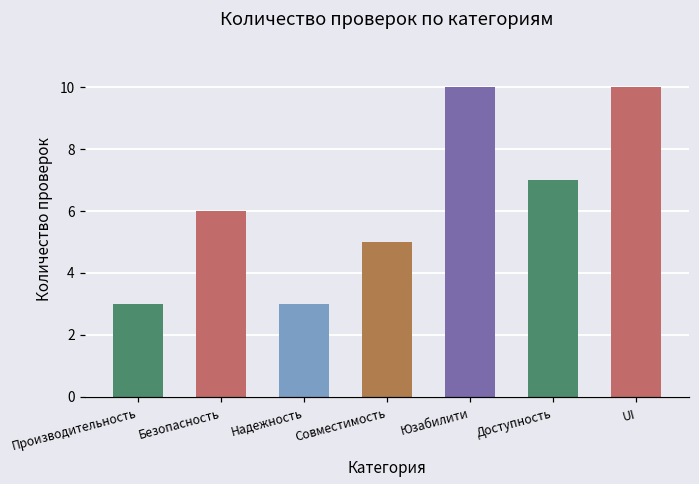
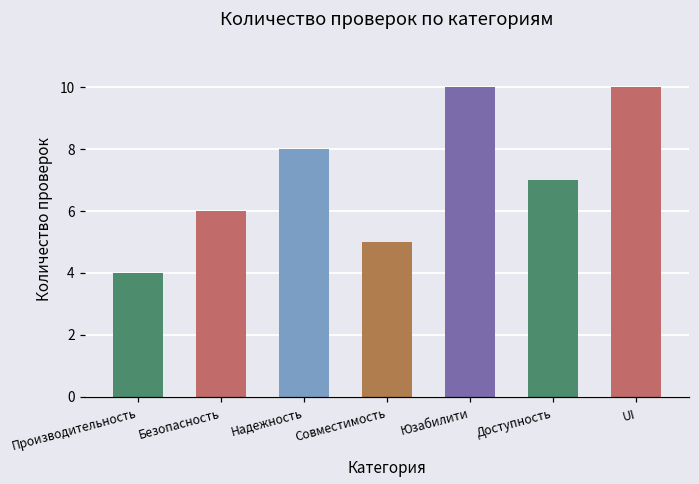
  {
-   "Производительность": 3,
+   "Производительность": 4,
    "Безопасность": 6,
-   "Надежность": 3,
+   "Надежность": 8,
    "Совместимость": 5,
    "Юзабилити": 10,
    "Доступность": 7,
    "UI": 10
  }
